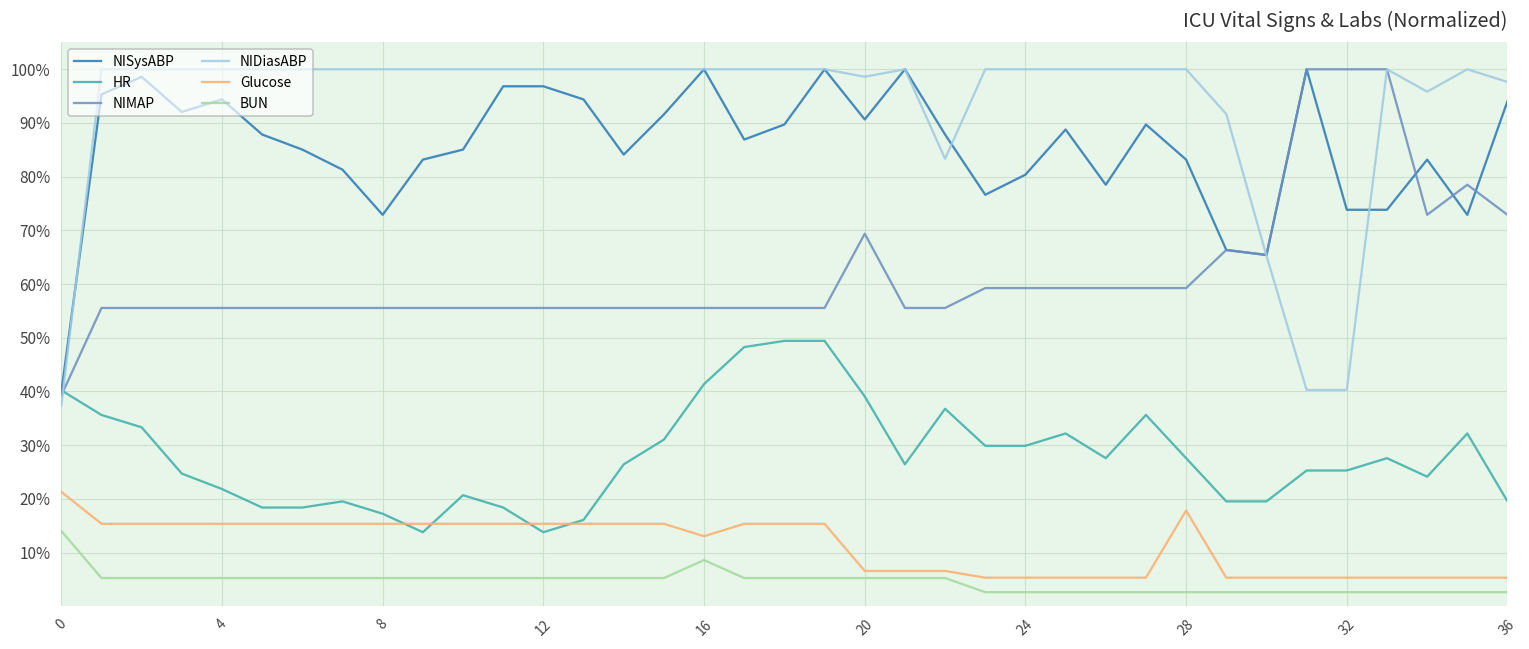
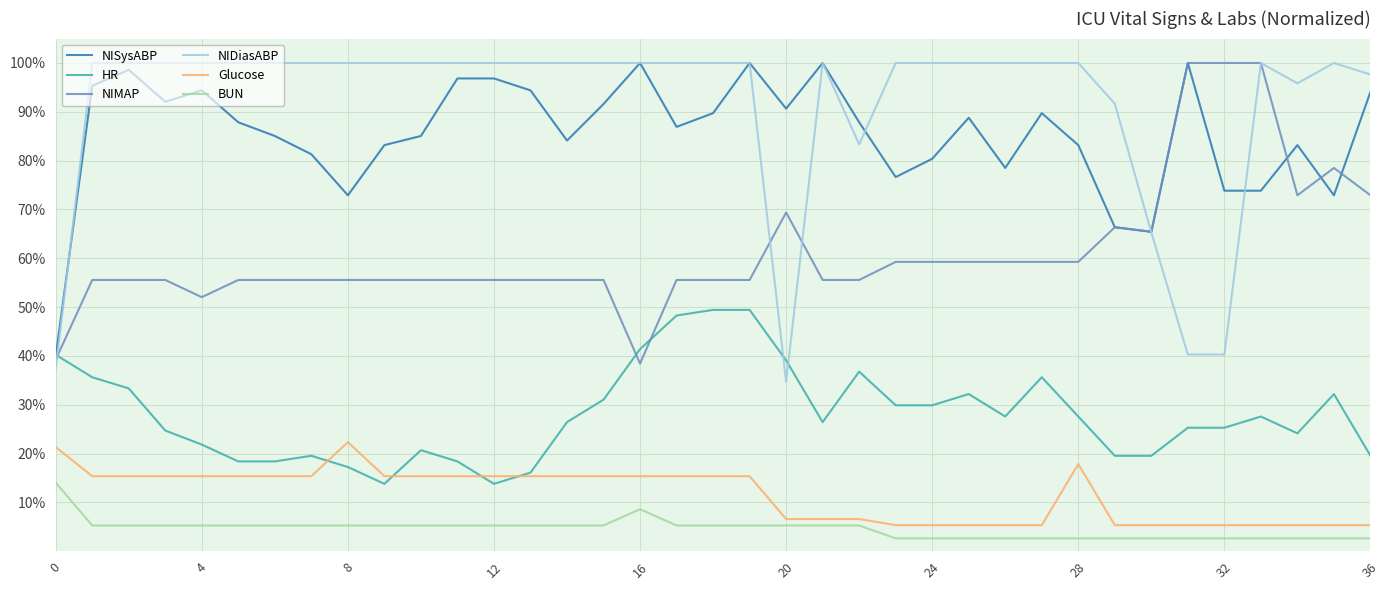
  {
    "NIMAP": {
      "0": "39%",
-     "4": "56%",
+     "4": "52%",
      "8": "56%",
      "12": "56%",
-     "16": "56%",
+     "16": "38%",
      "20": "69%",
      "24": "59%",
      "28": "59%",
      "32": "100%",
      "36": "73%"
    },
    "NIDiasABP": {
      "0": "37%",
      "8": "100%",
      "12": "100%",
-     "20": "99%",
+     "20": "35%",
      "24": "100%",
      "28": "100%",
      "32": "40%",
      "36": "98%"
    },
    "Glucose": {
      "0": "21%",
      "4": "15%",
-     "8": "15%",
+     "8": "22%",
      "12": "15%",
-     "16": "13%",
+     "16": "15%",
      "20": "7%",
      "24": "5%",
      "28": "18%",
      "32": "5%",
      "36": "5%"
    },
    "BUN": {
      "0": "14%",
      "4": "5%",
      "8": "5%",
      "12": "5%",
      "16": "9%",
      "20": "5%",
      "24": "3%",
      "28": "3%",
      "32": "3%",
      "36": "3%"
    }
  }
